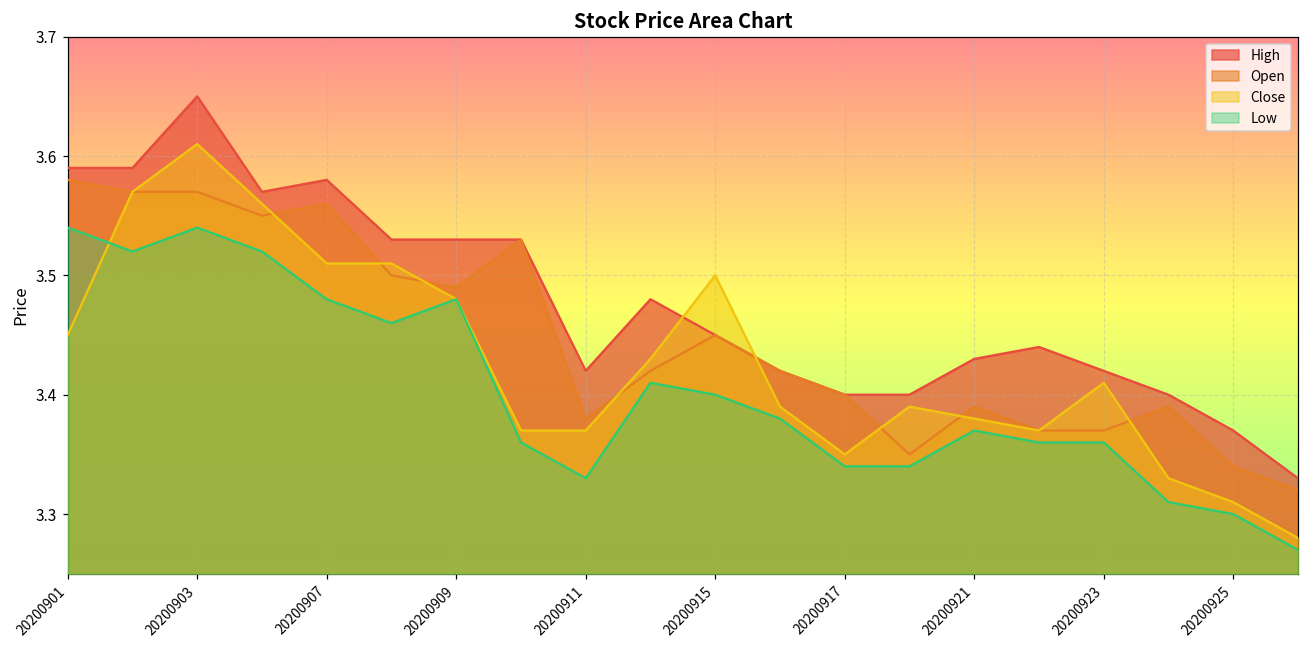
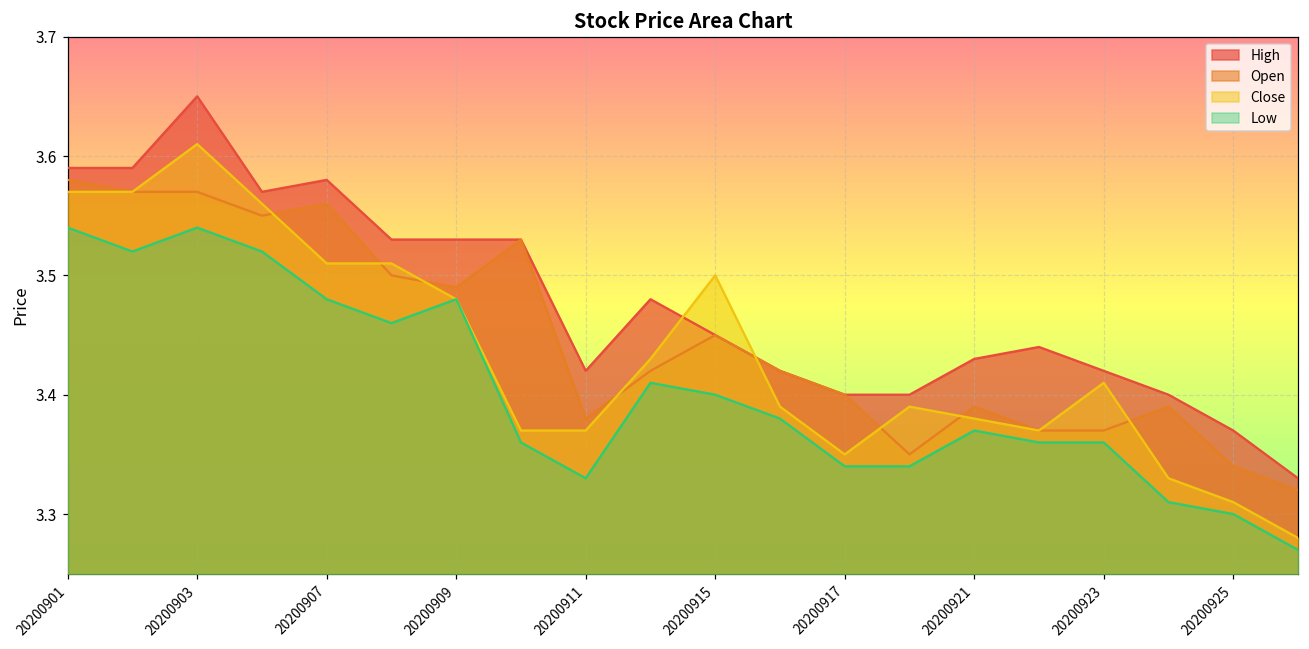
  {
    "Close": {
-     "20200901": 3.45,
+     "20200901": 3.57,
      "20200903": 3.61,
      "20200907": 3.51,
      "20200911": 3.37,
      "20200915": 3.50,
      "20200917": 3.35,
      "20200921": 3.38,
      "20200923": 3.41,
      "20200925": 3.31
    },
    "Low": {
      "20200901": 3.54,
      "20200903": 3.54,
      "20200907": 3.48,
      "20200911": 3.33,
      "20200915": 3.40,
      "20200917": 3.34,
      "20200921": 3.37,
      "20200923": 3.36,
      "20200925": 3.30
    }
  }
